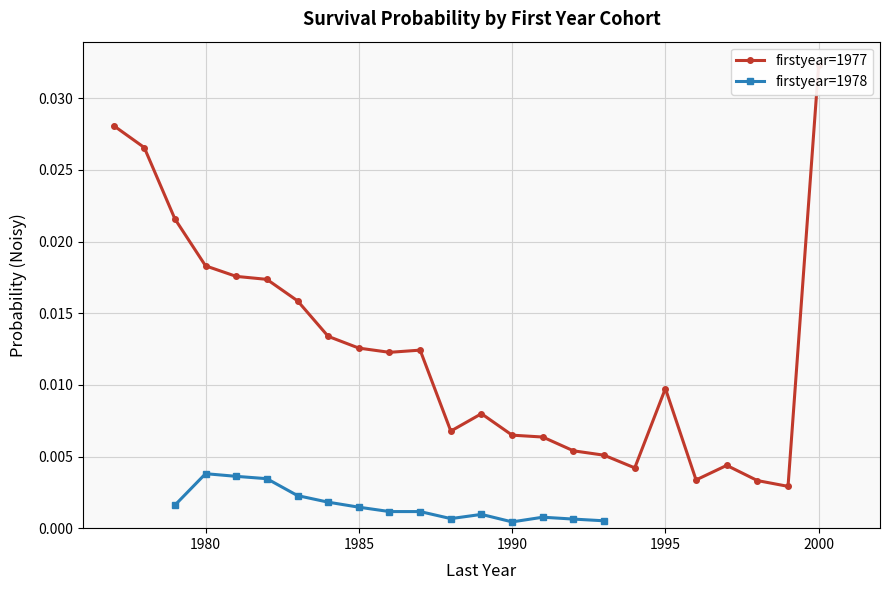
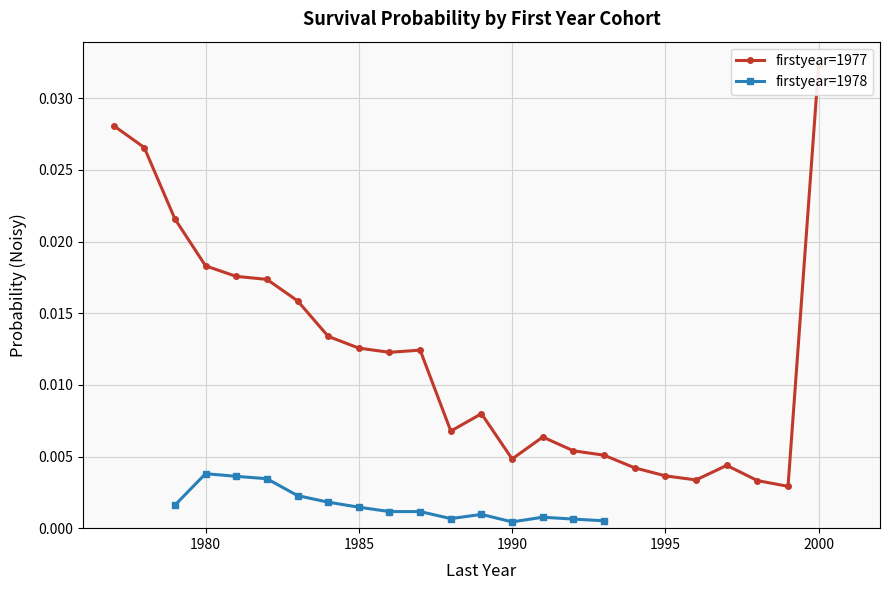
  {
    "firstyear=1977": {
      "1980": 0.0183,
      "1985": 0.0126,
-     "1990": 0.0065,
-     "1995": 0.0097
+     "1990": 0.0048,
+     "1995": 0.0036
    },
    "firstyear=1978": {
      "1980": 0.0038,
      "1985": 0.0015,
      "1990": 0.0004
    }
  }
